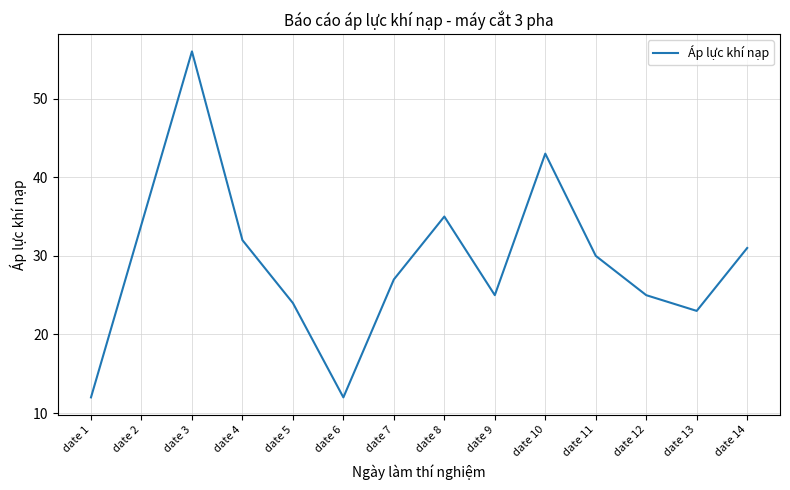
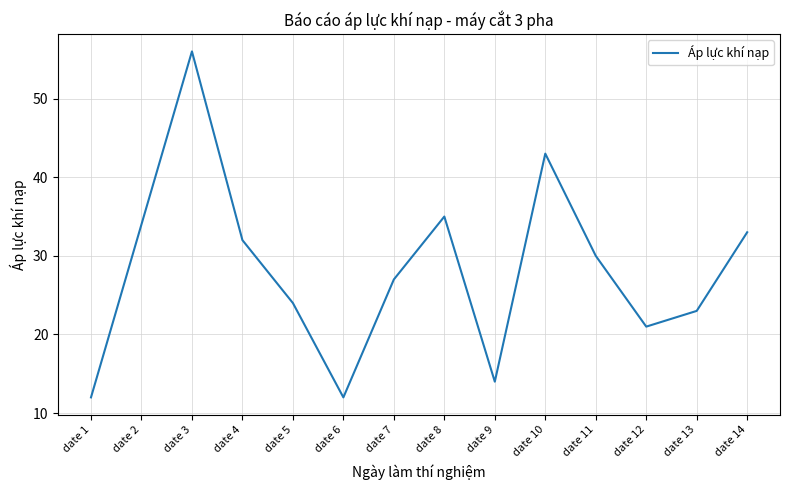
  {
    "date 1": 12,
    "date 2": 34,
    "date 3": 56,
    "date 4": 32,
    "date 5": 24,
    "date 6": 12,
    "date 7": 27,
    "date 8": 35,
-   "date 9": 25,
+   "date 9": 14,
    "date 10": 43,
    "date 11": 30,
-   "date 12": 25,
+   "date 12": 21,
    "date 13": 23,
-   "date 14": 31
+   "date 14": 33
  }
